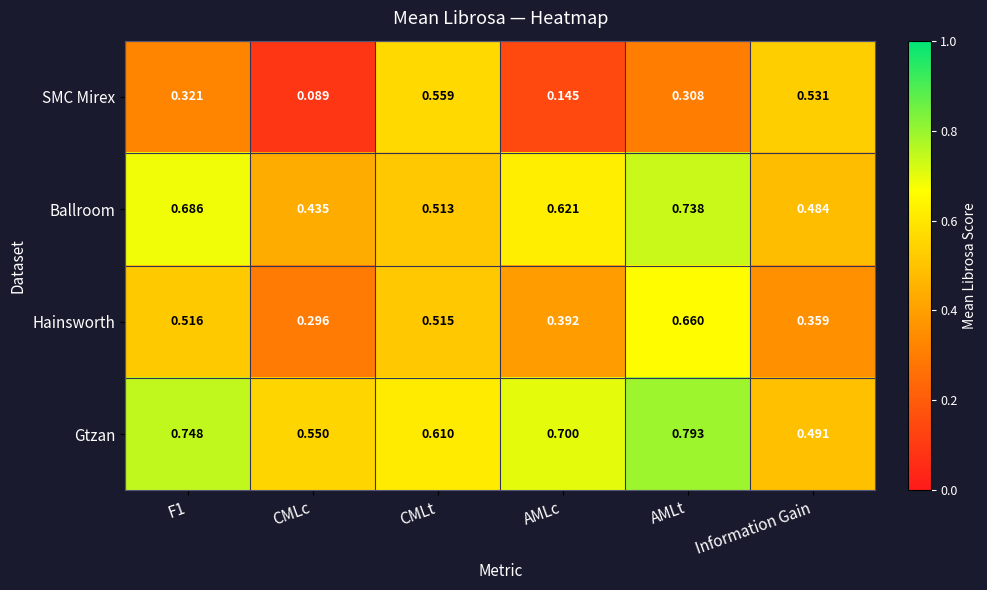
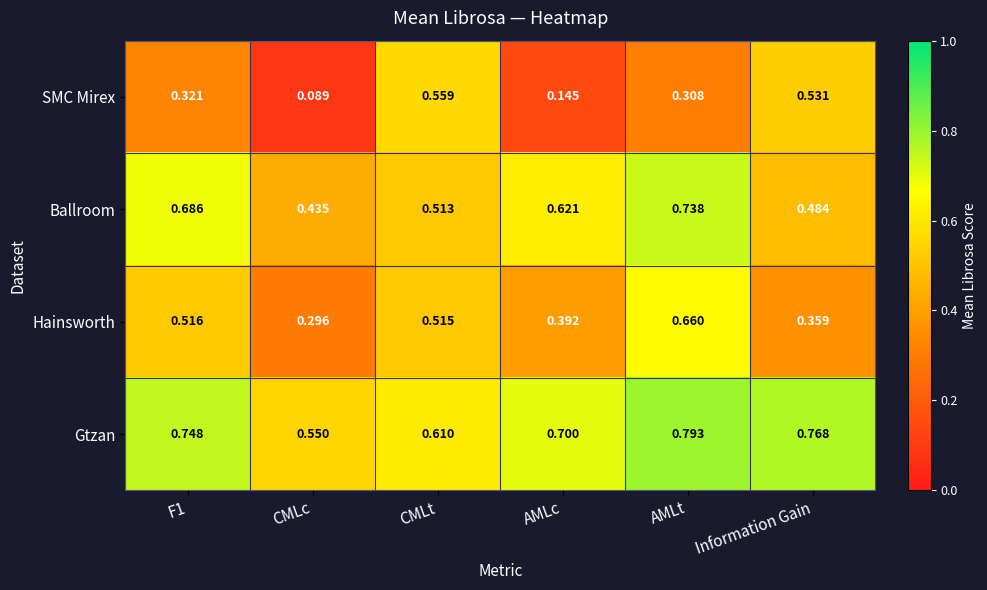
  {
    "SMC Mirex": {
      "F1": 0.321,
      "CMLc": 0.089,
      "CMLt": 0.559,
      "AMLc": 0.145,
      "AMLt": 0.308,
      "Information Gain": 0.531
    },
    "Ballroom": {
      "F1": 0.686,
      "CMLc": 0.435,
      "CMLt": 0.513,
      "AMLc": 0.621,
      "AMLt": 0.738,
      "Information Gain": 0.484
    },
    "Hainsworth": {
      "F1": 0.516,
      "CMLc": 0.296,
      "CMLt": 0.515,
      "AMLc": 0.392,
      "AMLt": 0.660,
      "Information Gain": 0.359
    },
    "Gtzan": {
      "F1": 0.748,
      "CMLc": 0.550,
      "CMLt": 0.610,
      "AMLc": 0.700,
      "AMLt": 0.793,
-     "Information Gain": 0.491
+     "Information Gain": 0.768
    }
  }
